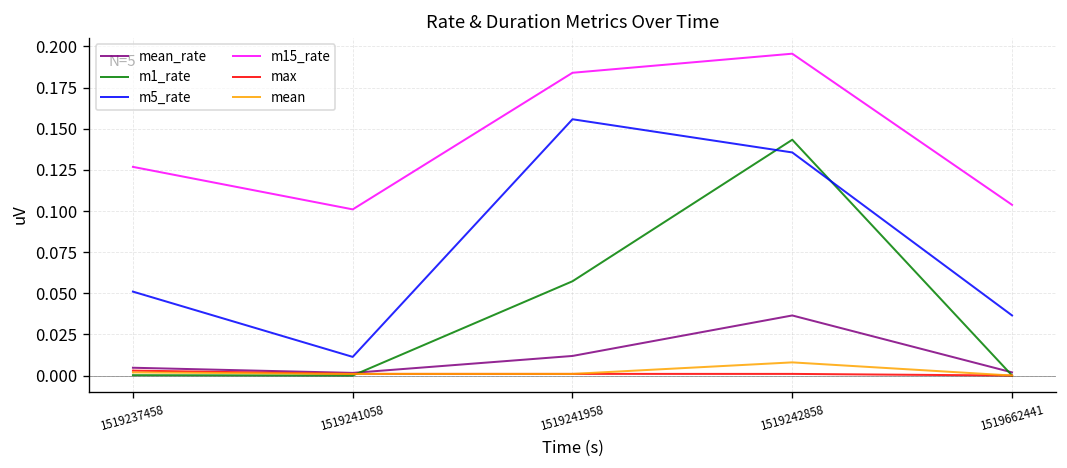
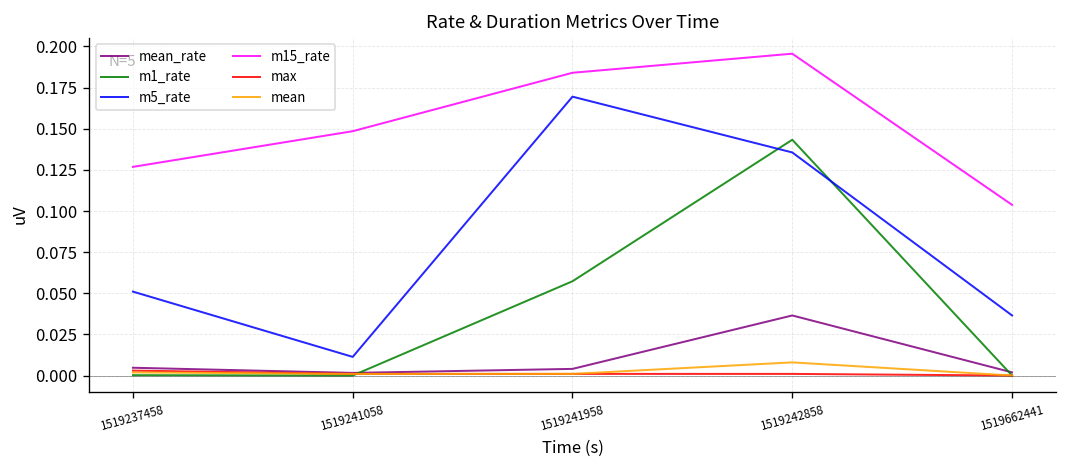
  {
    "mean_rate": {
-     "1519241958": 0.012,
+     "1519241958": 0.004,
      "1519242858": 0.037,
      "1519662441": 0.002
    },
    "m1_rate": {
      "1519241958": 0.057,
      "1519242858": 0.143
    },
    "m5_rate": {
      "1519237458": 0.051,
      "1519241058": 0.011,
-     "1519241958": 0.156,
+     "1519241958": 0.169,
      "1519242858": 0.136,
      "1519662441": 0.037
    },
    "m15_rate": {
      "1519237458": 0.127,
-     "1519241058": 0.101,
+     "1519241058": 0.148,
      "1519241958": 0.184,
      "1519242858": 0.196,
      "1519662441": 0.104
    },
    "max": {
      "1519242858": 0.001
    },
    "mean": {
      "1519242858": 0.008
    }
  }
